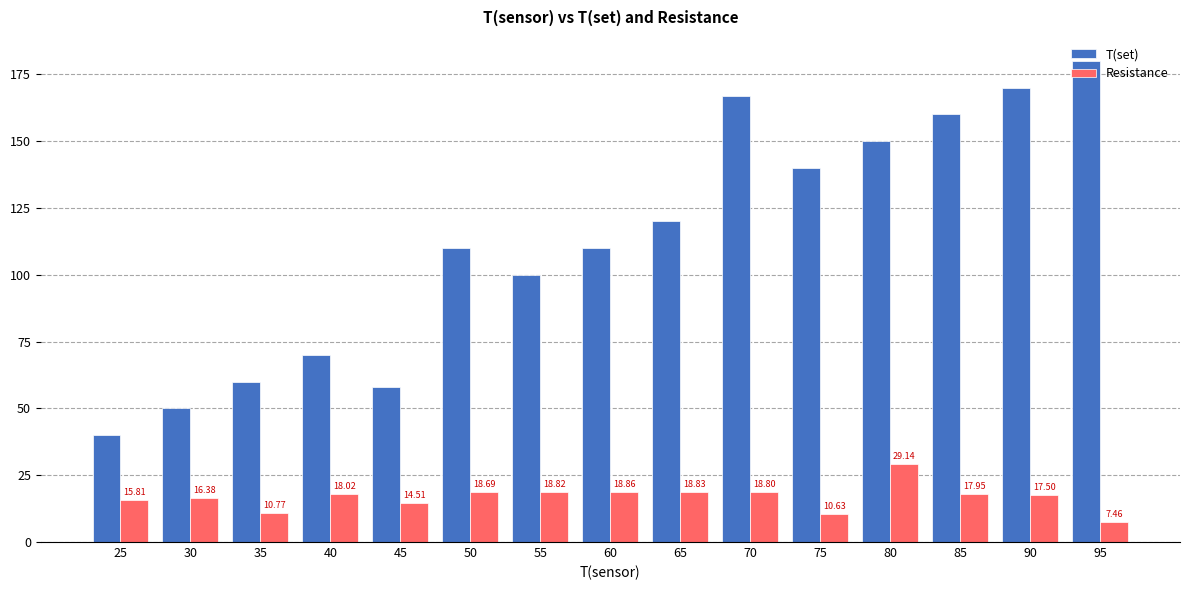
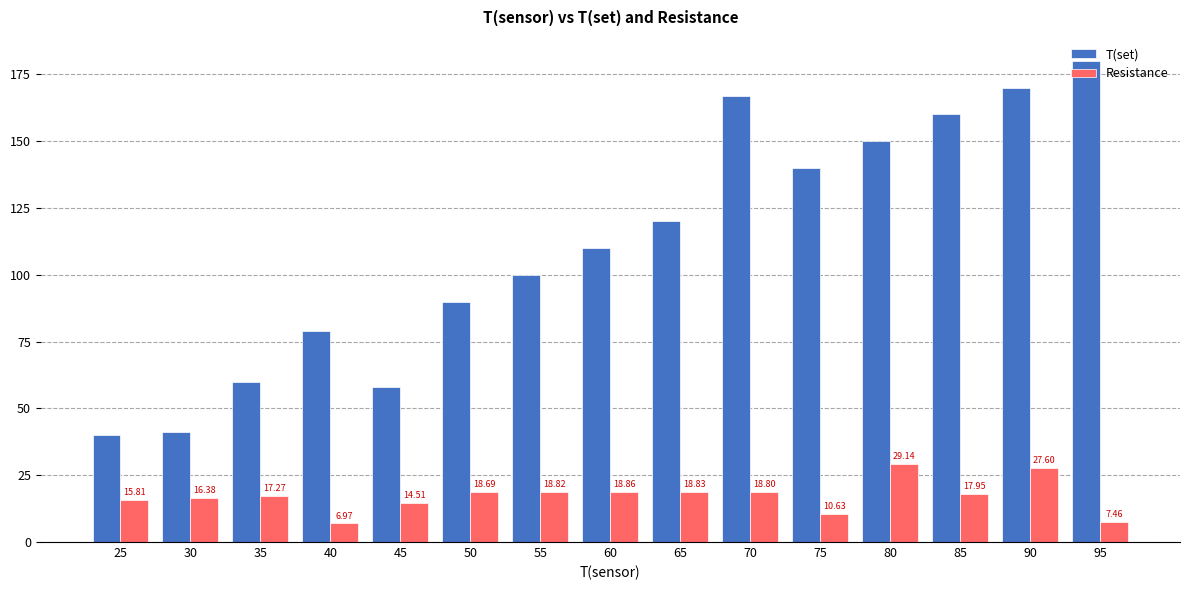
  {
    "T(set)": {
      "25": 40,
-     "30": 50,
+     "30": 41,
      "35": 60,
-     "40": 70,
+     "40": 79,
      "45": 58,
-     "50": 110,
+     "50": 90,
      "55": 100,
      "60": 110,
      "65": 120,
      "70": 167,
      "75": 140,
      "80": 150,
      "85": 160,
      "90": 170,
      "95": 180
    },
    "Resistance": {
      "25": 15.81,
      "30": 16.38,
-     "35": 10.77,
-     "40": 18.02,
+     "35": 17.27,
+     "40": 6.97,
      "45": 14.51,
      "50": 18.69,
      "55": 18.82,
      "60": 18.86,
      "65": 18.83,
      "70": 18.80,
      "75": 10.63,
      "80": 29.14,
      "85": 17.95,
-     "90": 17.50,
+     "90": 27.60,
      "95": 7.46
    }
  }
